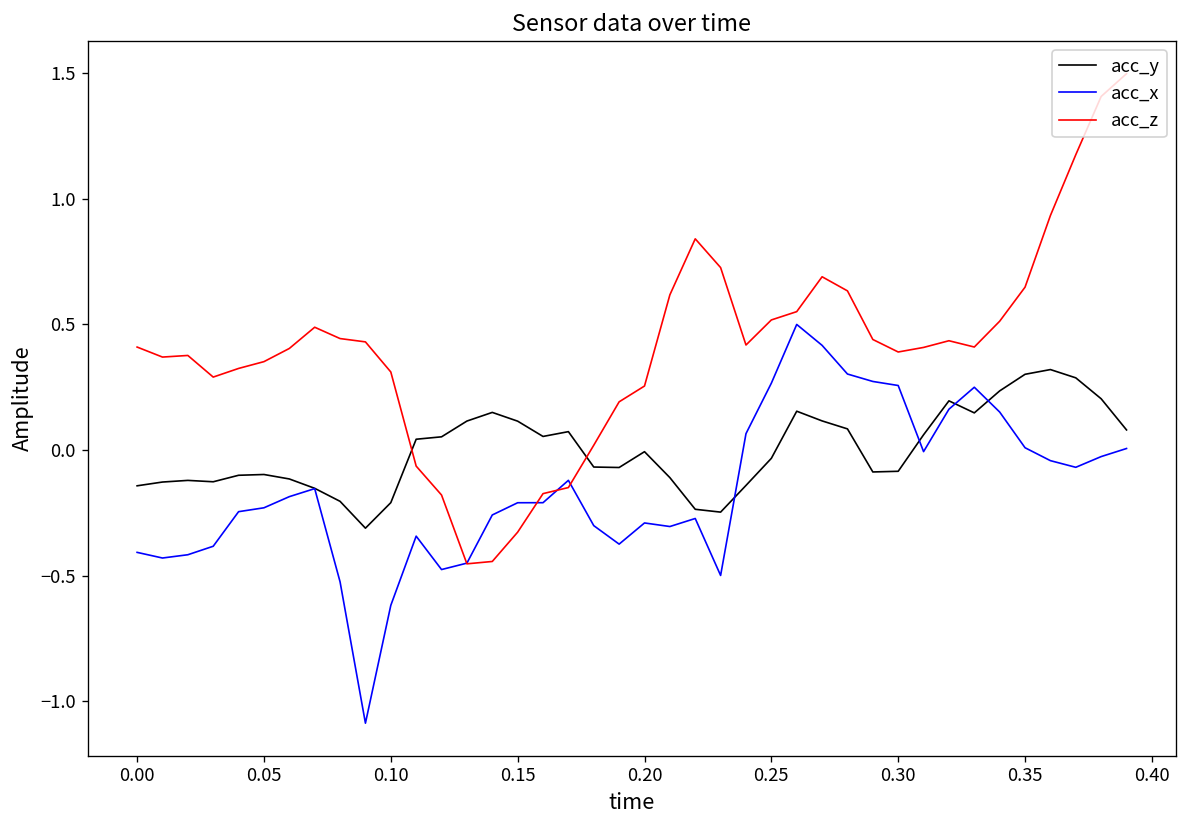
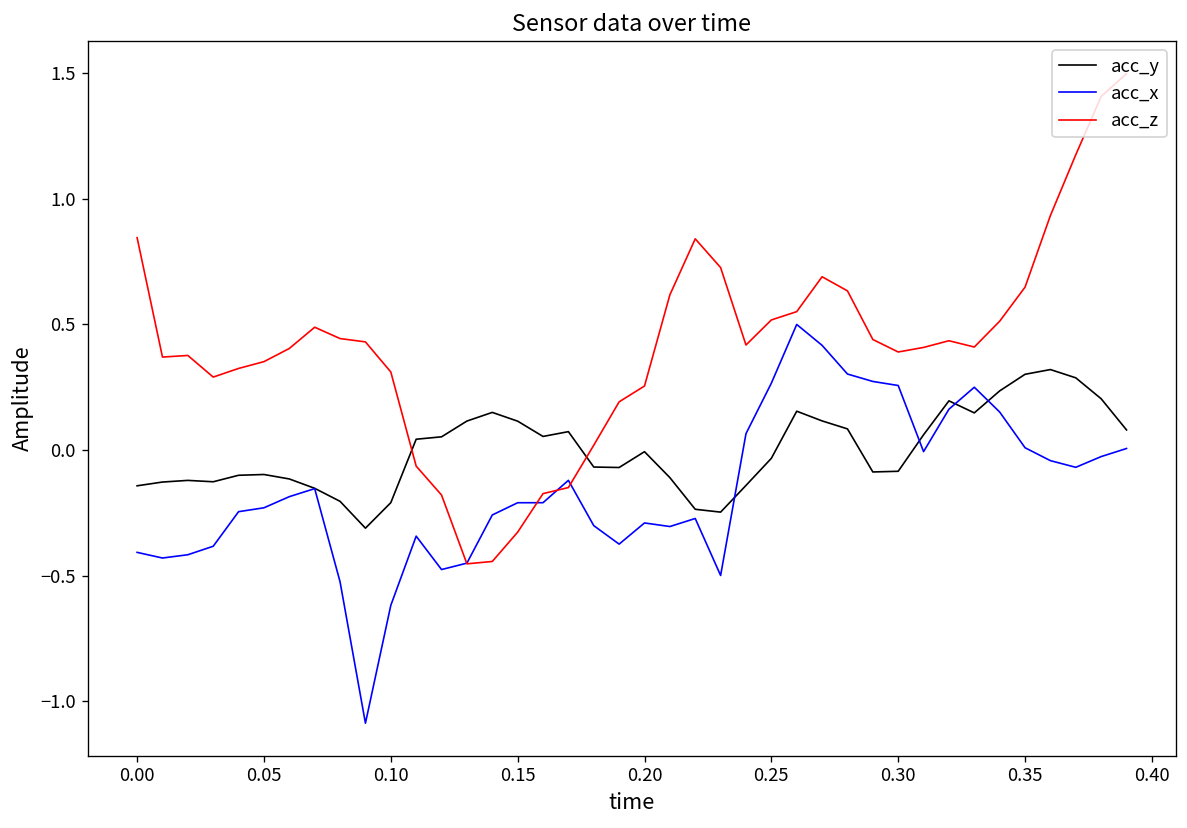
  {
    "acc_y": {
      "0.00": -0.14,
      "0.05": -0.10,
      "0.10": -0.21,
      "0.15": 0.11,
      "0.20": -0.01,
      "0.25": -0.03,
      "0.30": -0.08,
      "0.35": 0.30
    },
    "acc_x": {
      "0.00": -0.41,
      "0.05": -0.23,
      "0.10": -0.62,
      "0.15": -0.21,
      "0.20": -0.29,
      "0.25": 0.27,
      "0.30": 0.26,
      "0.35": 0.01
    },
    "acc_z": {
-     "0.00": 0.41,
+     "0.00": 0.85,
      "0.05": 0.35,
      "0.10": 0.31,
      "0.15": -0.33,
      "0.20": 0.25,
      "0.25": 0.52,
      "0.30": 0.39,
      "0.35": 0.65
    }
  }
